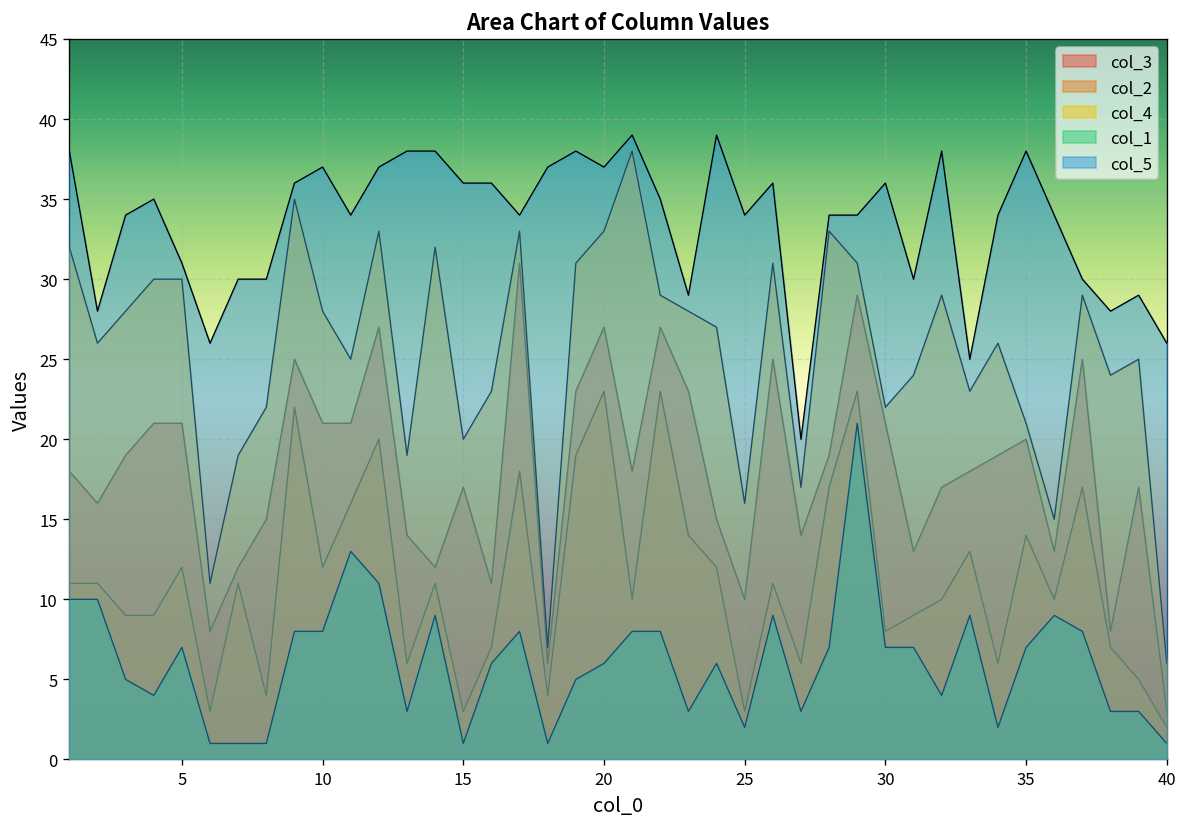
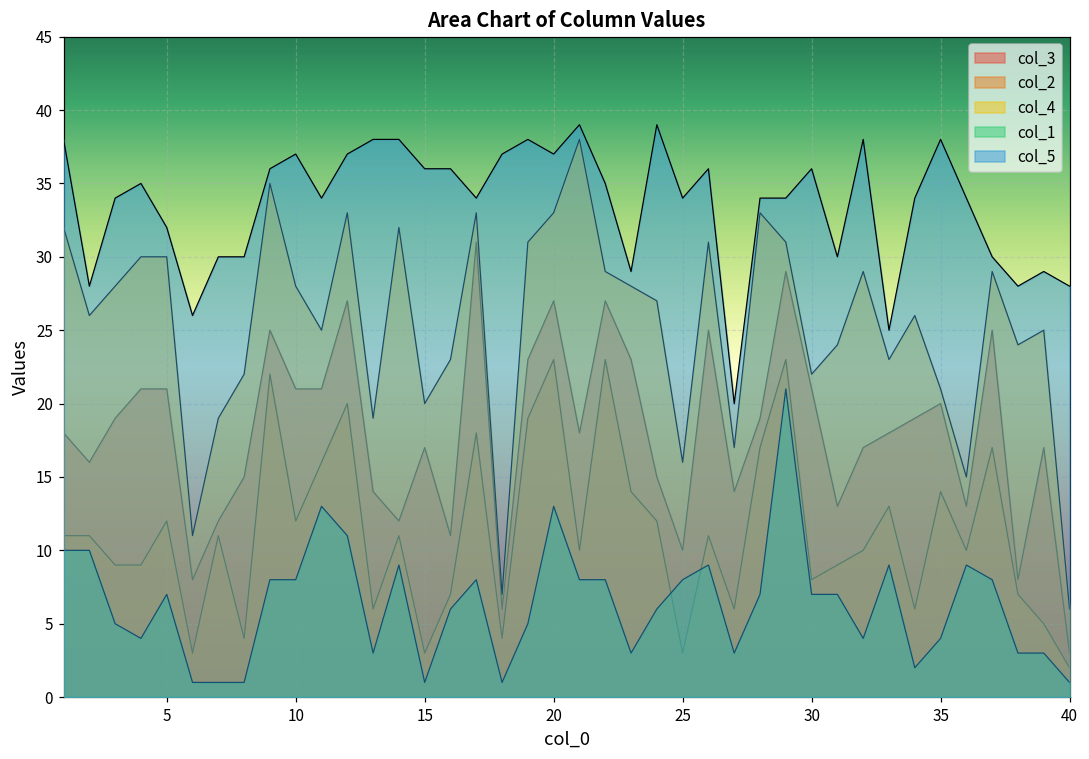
  {
    "col_1": {
      "5": 7,
      "10": 8,
      "15": 1,
-     "20": 6,
-     "25": 2,
+     "20": 13,
+     "25": 8,
      "30": 7,
-     "35": 7,
+     "35": 4,
      "40": 1
    },
    "col_5": {
-     "5": 31,
+     "5": 32,
      "10": 37,
      "15": 36,
      "20": 37,
      "25": 34,
      "30": 36,
      "35": 38,
-     "40": 26
+     "40": 28
    }
  }
